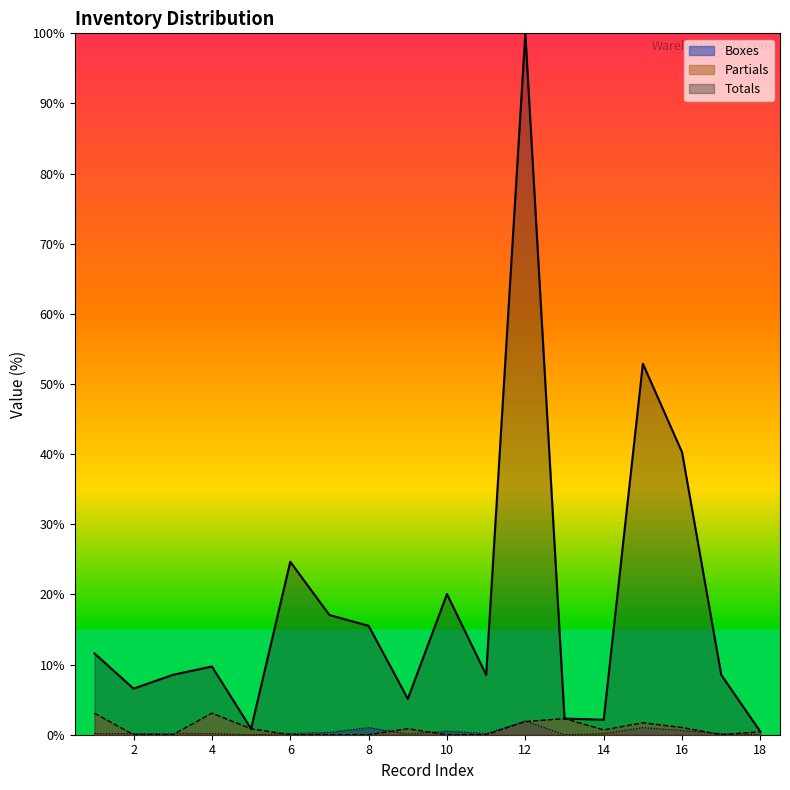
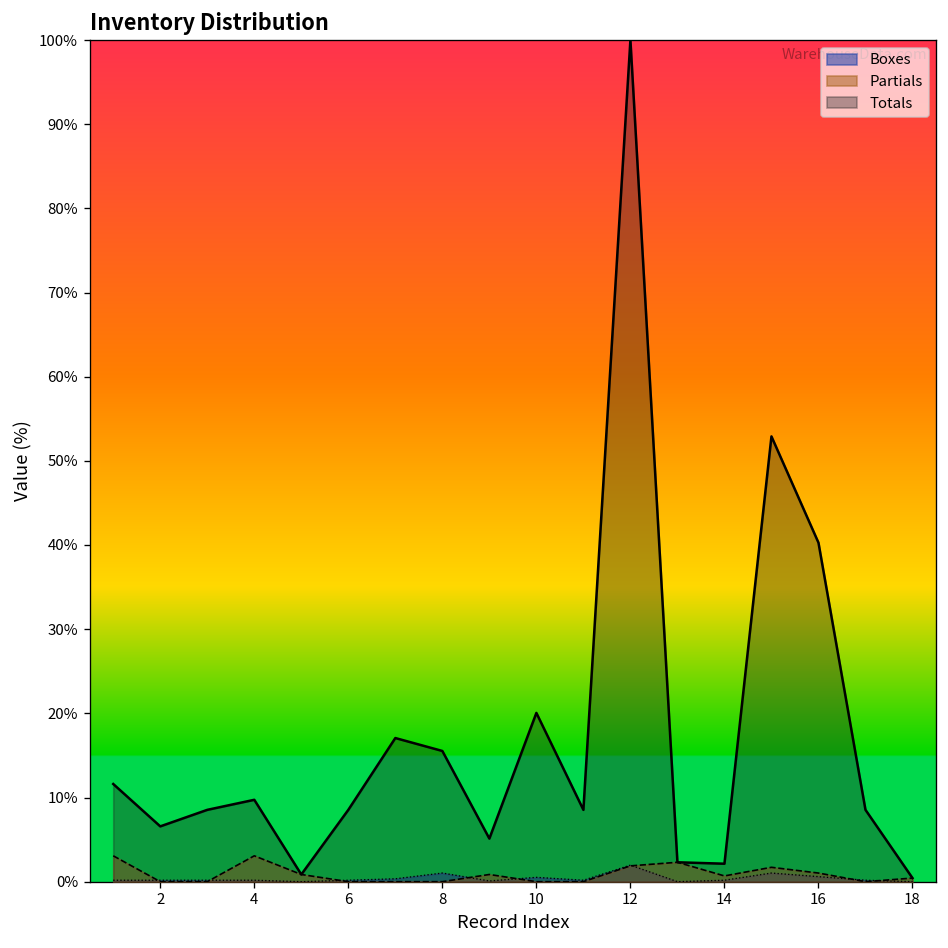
  {
    "Boxes": {
      "4": "0%",
      "8": "1%",
      "10": "1%",
      "14": "0%",
      "16": "1%",
      "18": "0%"
    },
    "Partials": {
      "4": "3%",
      "8": "0%",
      "10": "0%",
      "14": "1%",
      "16": "1%"
    },
    "Totals": {
      "2": "7%",
      "4": "10%",
-     "6": "25%",
+     "6": "9%",
      "8": "16%",
      "10": "20%",
      "12": "100%",
      "14": "2%",
      "16": "40%"
    }
  }
